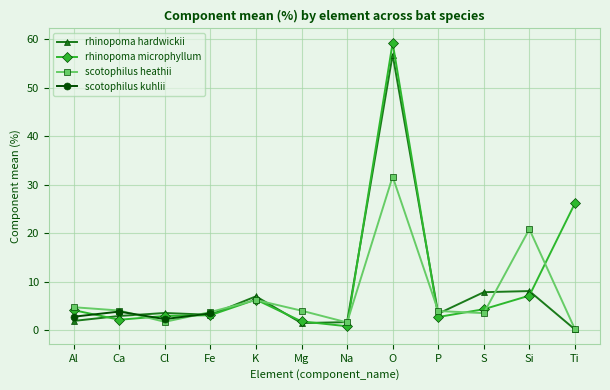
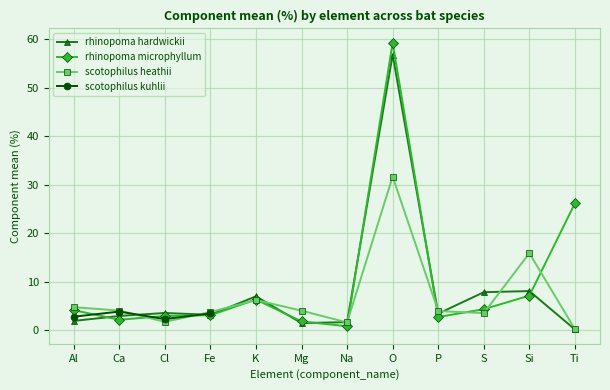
  {
    "rhinopoma microphyllum": {
      "Al": 4,
      "Ca": 2,
      "Cl": 3,
      "Na": 1,
      "O": 59,
      "P": 3,
      "S": 4,
      "Si": 7,
      "Ti": 26
    },
    "scotophilus heathii": {
      "Al": 5,
      "Cl": 2,
      "Mg": 4,
      "O": 32,
      "P": 4,
      "S": 4,
-     "Si": 21
+     "Si": 16
    }
  }
